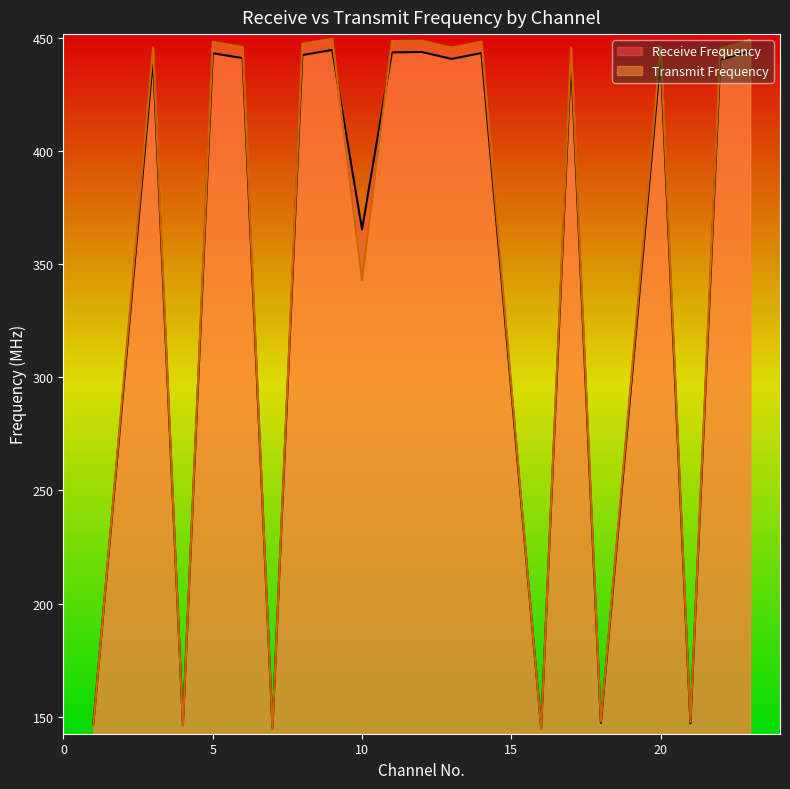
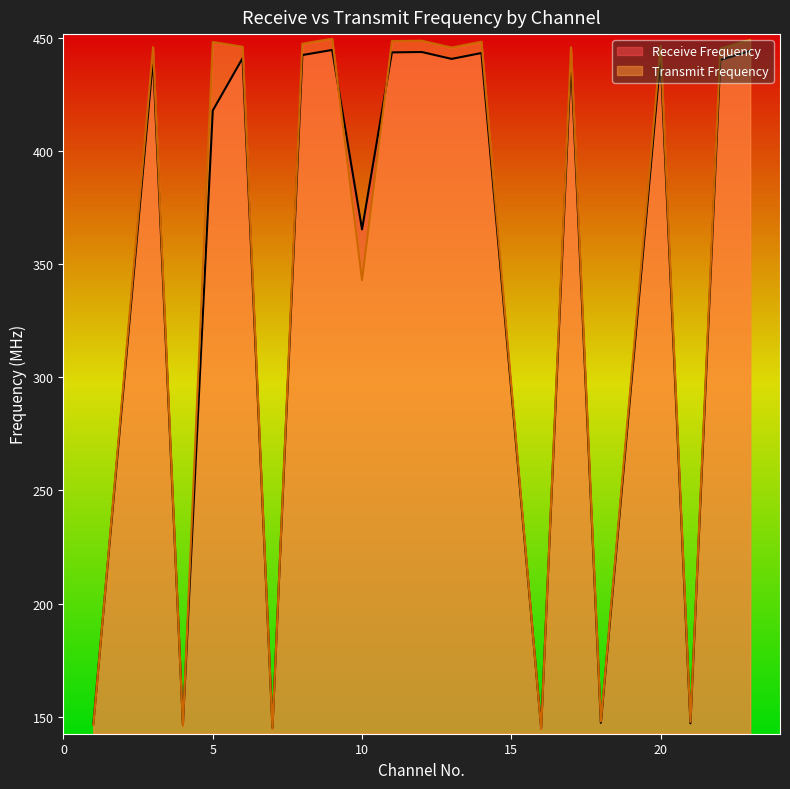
  {
    "Receive Frequency": {
-     "5": 443,
+     "5": 418,
      "10": 365
    },
    "Transmit Frequency": {
      "5": 448,
      "10": 343
    }
  }
